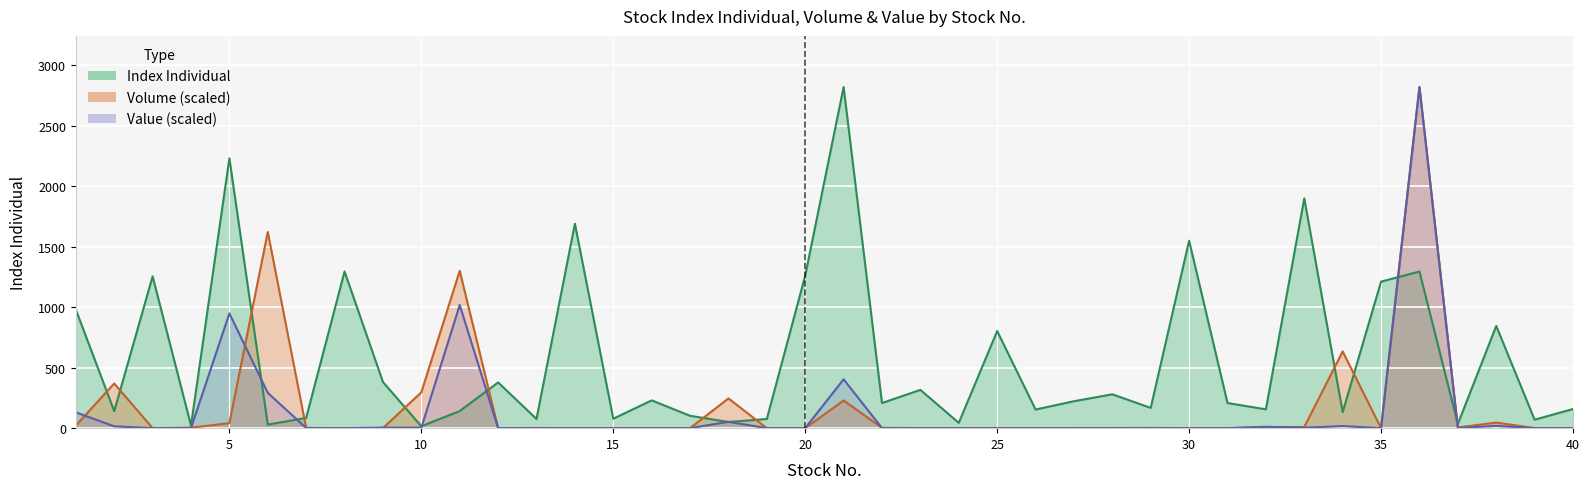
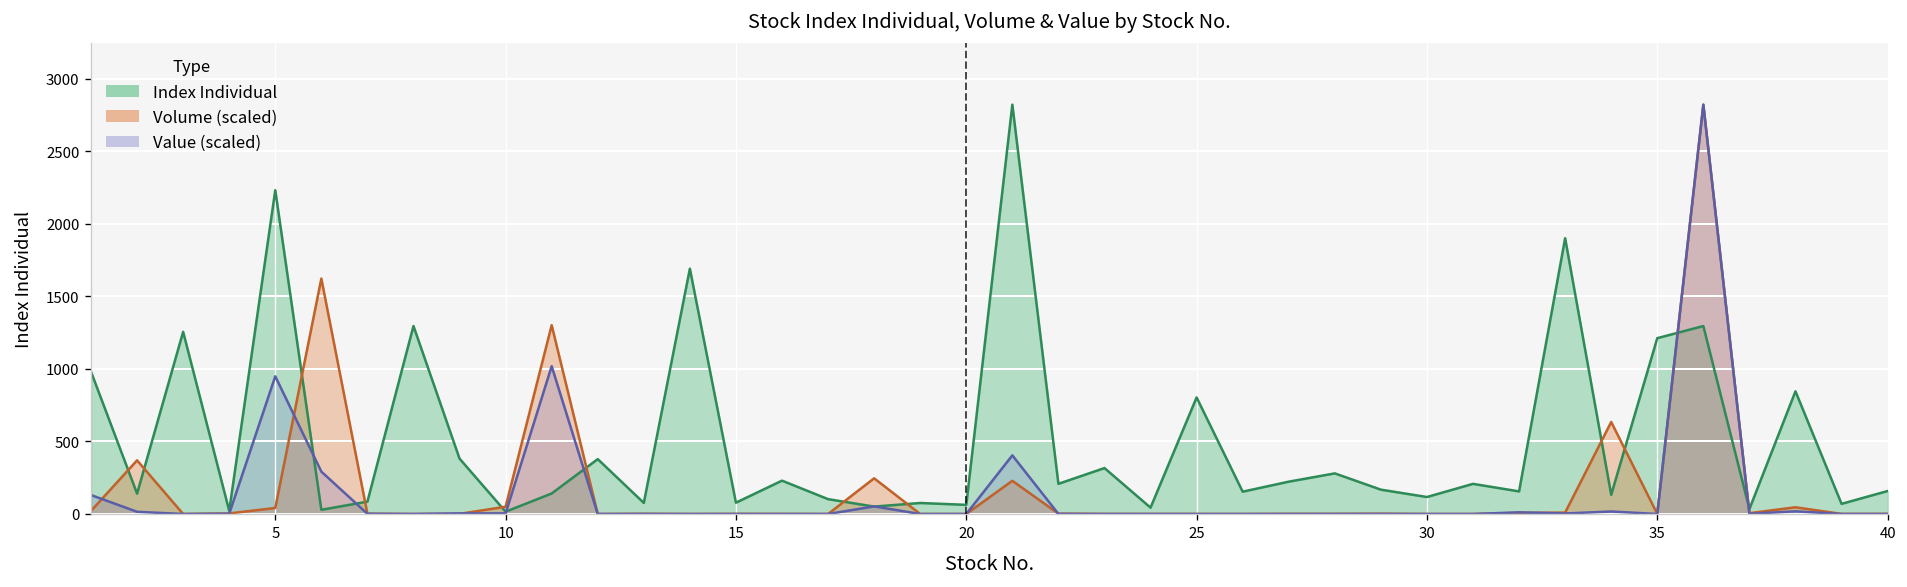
  {
    "Index Individual": {
      "5": 2230,
      "15": 80,
-     "20": 1260,
+     "20": 60,
      "25": 800,
-     "30": 1550,
+     "30": 120,
      "35": 1210,
      "40": 160
    },
    "Volume (scaled)": {
      "5": 40,
-     "10": 300
+     "10": 50
    },
    "Value (scaled)": {
      "5": 950
    }
  }
